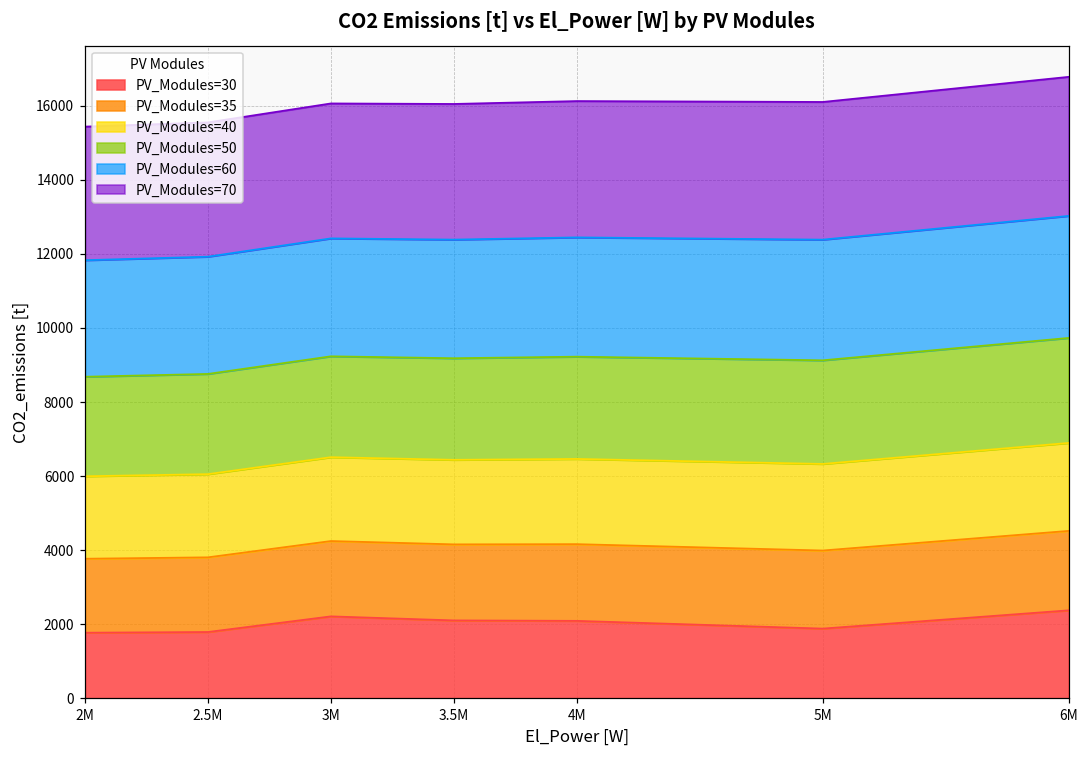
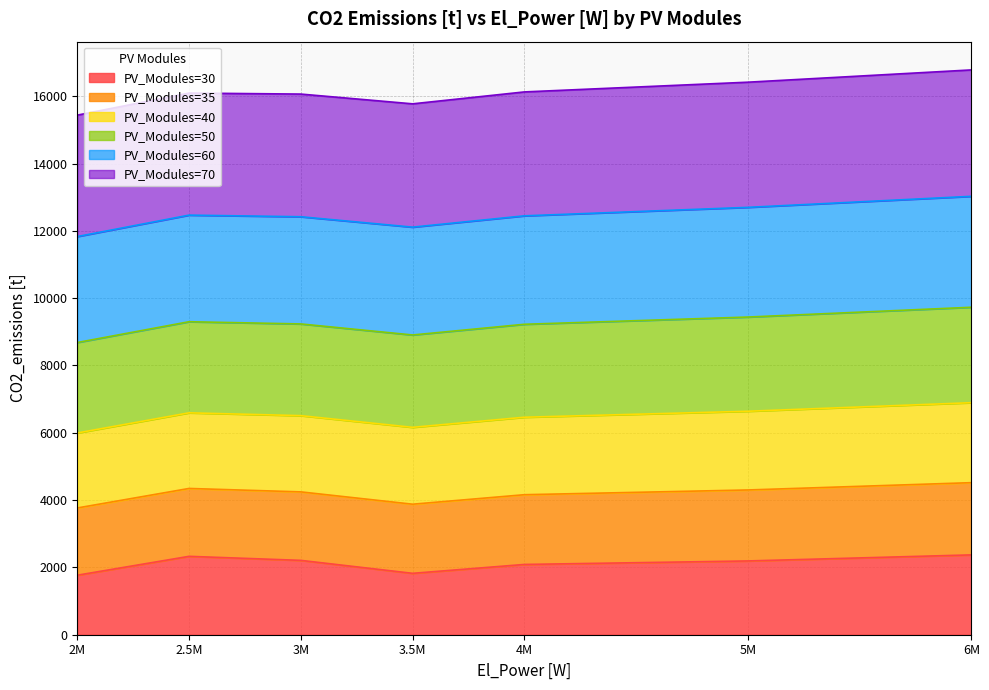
  {
    "PV_Modules=30": {
      "2M": 1800,
-     "2.5M": 1800,
+     "2.5M": 2300,
      "3M": 2200,
-     "3.5M": 2100,
+     "3.5M": 1800,
      "4M": 2100,
-     "5M": 1900,
+     "5M": 2200,
      "6M": 2400
    },
    "PV_Modules=35": {
      "2M": 2000,
      "2.5M": 2000,
      "3M": 2000,
      "3.5M": 2100,
      "4M": 2100,
      "5M": 2100,
      "6M": 2100
    },
    "PV_Modules=40": {
      "2M": 2200,
      "2.5M": 2200,
      "3M": 2300,
      "3.5M": 2300,
      "4M": 2300,
      "5M": 2300,
      "6M": 2400
    },
    "PV_Modules=50": {
      "2M": 2700,
      "2.5M": 2700,
      "3M": 2700,
      "3.5M": 2700,
      "4M": 2800,
      "5M": 2800,
      "6M": 2800
    },
    "PV_Modules=60": {
      "2M": 3100,
      "2.5M": 3200,
      "3M": 3200,
      "3.5M": 3200,
      "4M": 3200,
      "5M": 3300,
      "6M": 3300
    },
    "PV_Modules=70": {
      "2M": 3600,
      "3M": 3600,
      "3.5M": 3700,
      "4M": 3700,
      "5M": 3700,
      "6M": 3800
    }
  }
